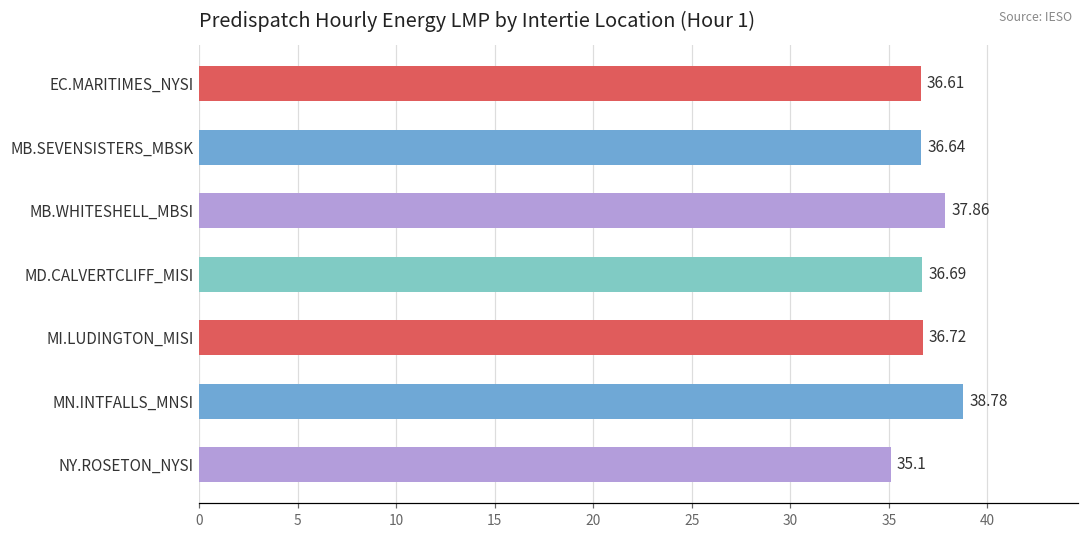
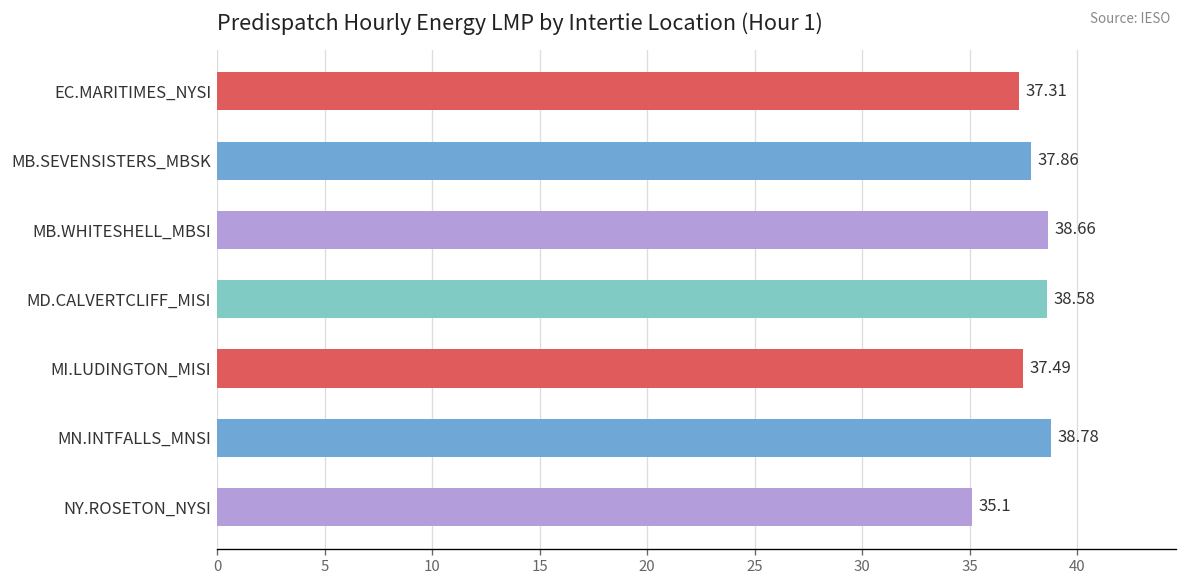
  {
-   "EC.MARITIMES_NYSI": 36.61,
-   "MB.SEVENSISTERS_MBSK": 36.64,
-   "MB.WHITESHELL_MBSI": 37.86,
-   "MD.CALVERTCLIFF_MISI": 36.69,
-   "MI.LUDINGTON_MISI": 36.72,
+   "EC.MARITIMES_NYSI": 37.31,
+   "MB.SEVENSISTERS_MBSK": 37.86,
+   "MB.WHITESHELL_MBSI": 38.66,
+   "MD.CALVERTCLIFF_MISI": 38.58,
+   "MI.LUDINGTON_MISI": 37.49,
    "MN.INTFALLS_MNSI": 38.78,
    "NY.ROSETON_NYSI": 35.1
  }
